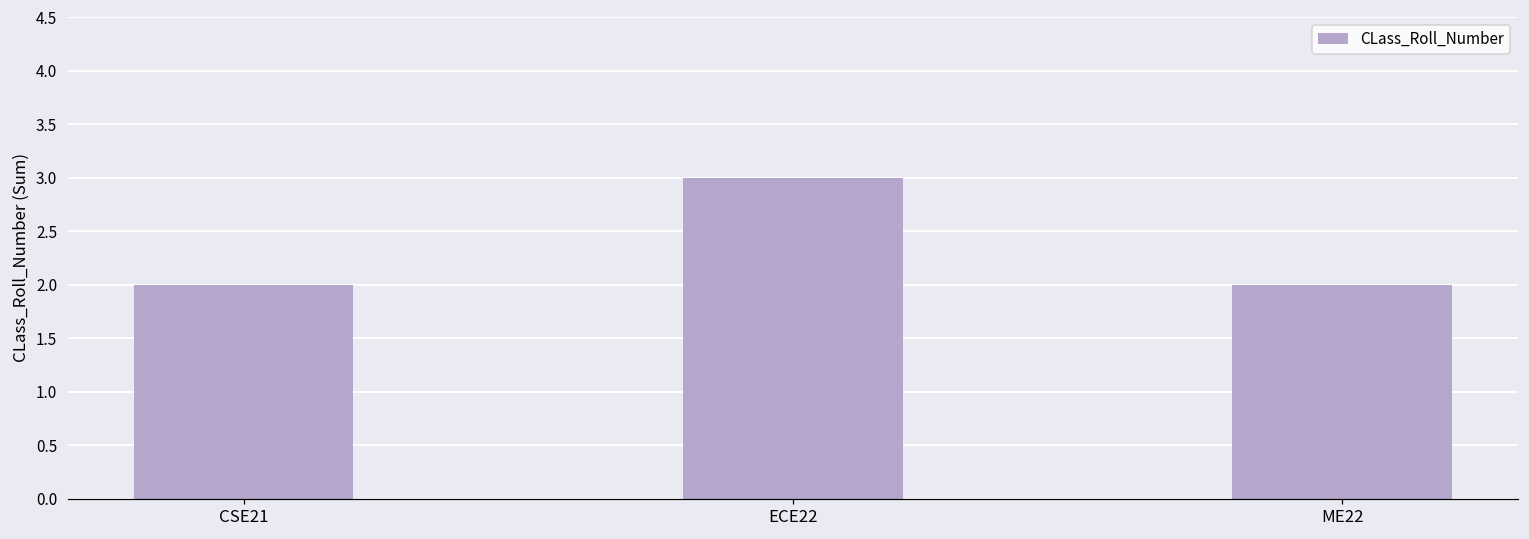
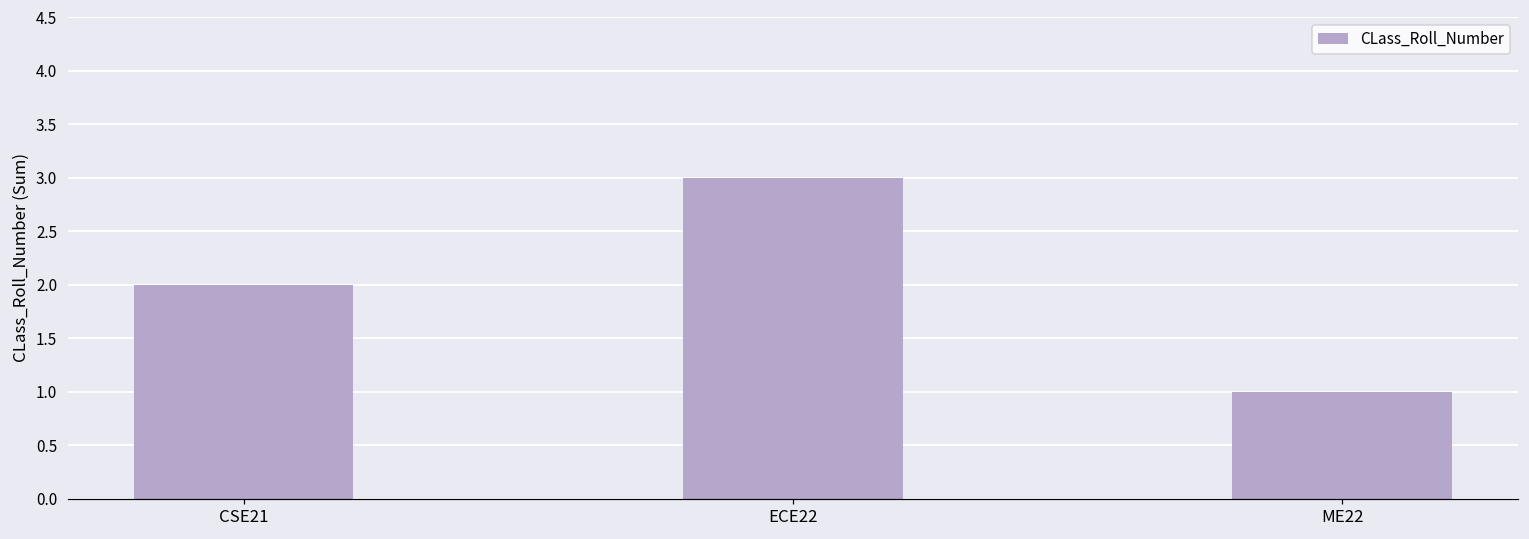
  {
    "CSE21": 2,
    "ECE22": 3,
-   "ME22": 2
+   "ME22": 1
  }
